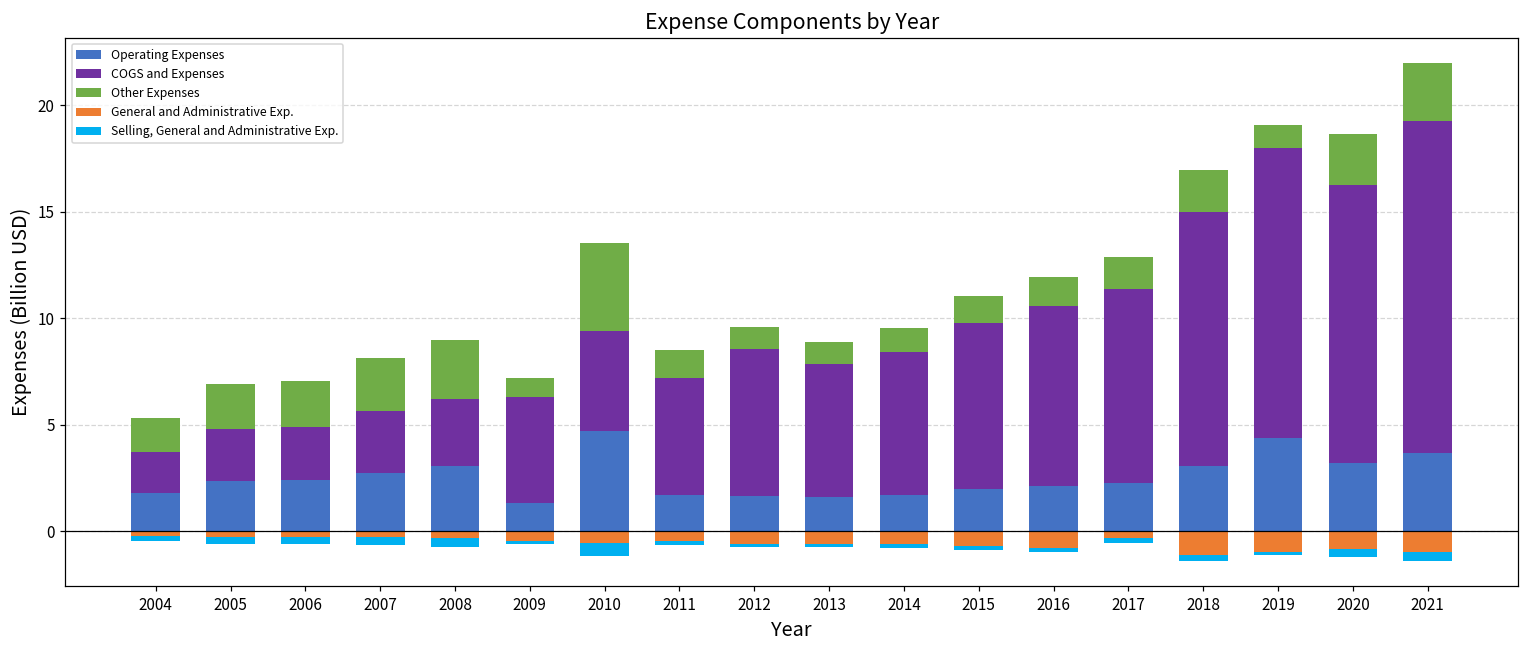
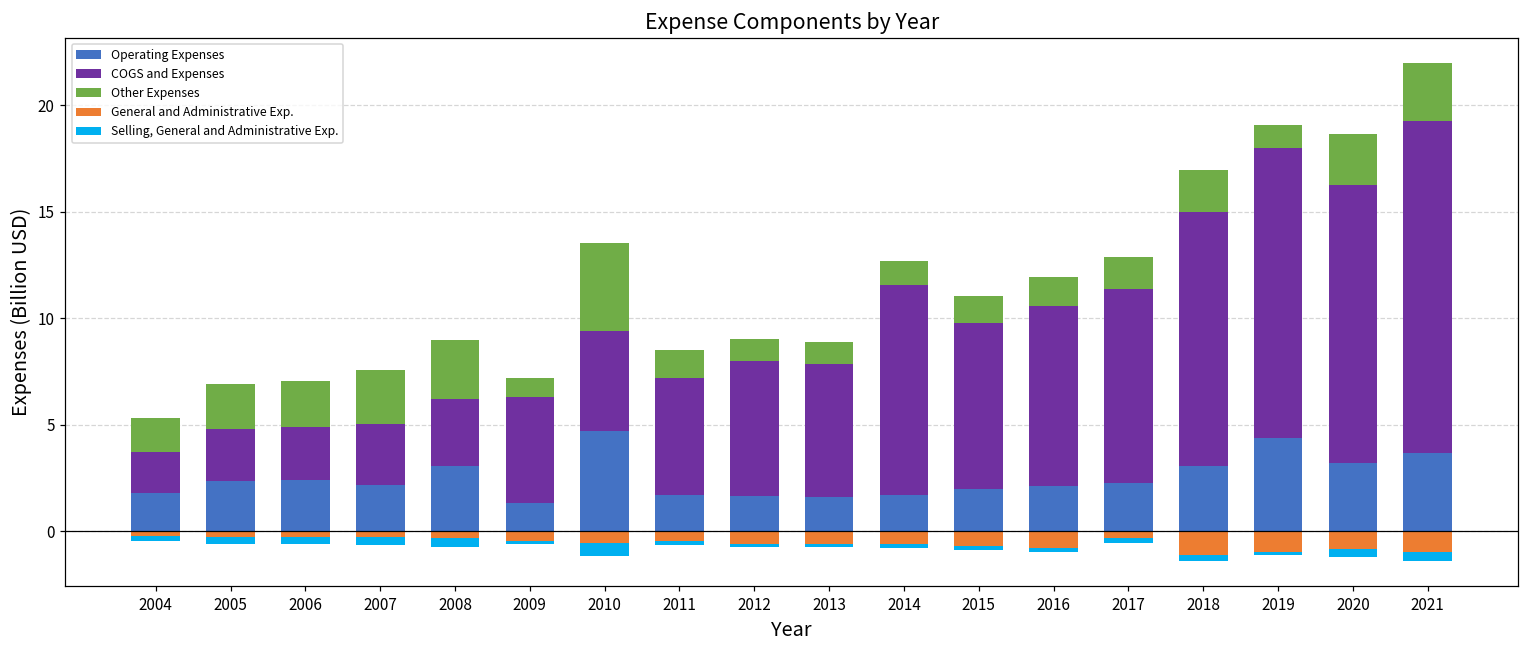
  {
    "Operating Expenses": {
      "2004": 1.8,
      "2005": 2.4,
      "2006": 2.4,
-     "2007": 2.8,
+     "2007": 2.2,
      "2008": 3.1,
      "2009": 1.4,
      "2010": 4.7,
      "2011": 1.7,
      "2012": 1.6,
      "2013": 1.6,
      "2014": 1.7,
      "2015": 2.0,
      "2016": 2.1,
      "2017": 2.3,
      "2018": 3.1,
      "2019": 4.4,
      "2020": 3.2,
      "2021": 3.7
    },
    "COGS and Expenses": {
      "2004": 1.9,
      "2005": 2.5,
      "2006": 2.5,
      "2007": 2.9,
      "2008": 3.2,
      "2009": 5.0,
      "2010": 4.7,
      "2011": 5.5,
-     "2012": 6.9,
+     "2012": 6.4,
      "2013": 6.2,
-     "2014": 6.7,
+     "2014": 9.8,
      "2015": 7.8,
      "2016": 8.5,
      "2017": 9.1,
      "2018": 11.9,
      "2019": 13.6,
      "2020": 13.0,
      "2021": 15.6
    },
    "Other Expenses": {
      "2004": 1.6,
      "2005": 2.1,
      "2006": 2.2,
      "2007": 2.5,
      "2008": 2.8,
      "2009": 0.9,
      "2010": 4.2,
      "2011": 1.3,
      "2012": 1.1,
      "2013": 1.0,
      "2014": 1.1,
      "2015": 1.3,
      "2016": 1.4,
      "2017": 1.5,
      "2018": 2.0,
      "2019": 1.1,
      "2020": 2.4,
      "2021": 2.7
    },
    "General and Administrative Exp.": {
      "2004": -0.2,
      "2005": -0.3,
      "2006": -0.3,
      "2007": -0.3,
      "2008": -0.3,
      "2009": -0.5,
      "2010": -0.5,
      "2011": -0.4,
      "2012": -0.6,
      "2013": -0.6,
      "2014": -0.6,
      "2015": -0.7,
      "2016": -0.8,
      "2017": -0.3,
      "2018": -1.1,
      "2019": -0.9,
      "2020": -0.8,
      "2021": -1.0
    },
    "Selling, General and Administrative Exp.": {
      "2004": -0.2,
      "2005": -0.3,
      "2006": -0.3,
      "2007": -0.4,
      "2008": -0.4,
      "2009": -0.1,
      "2010": -0.6,
      "2011": -0.2,
      "2012": -0.2,
      "2013": -0.2,
      "2014": -0.2,
      "2015": -0.2,
      "2016": -0.2,
      "2017": -0.2,
      "2018": -0.3,
      "2019": -0.2,
      "2020": -0.4,
      "2021": -0.4
    }
  }
